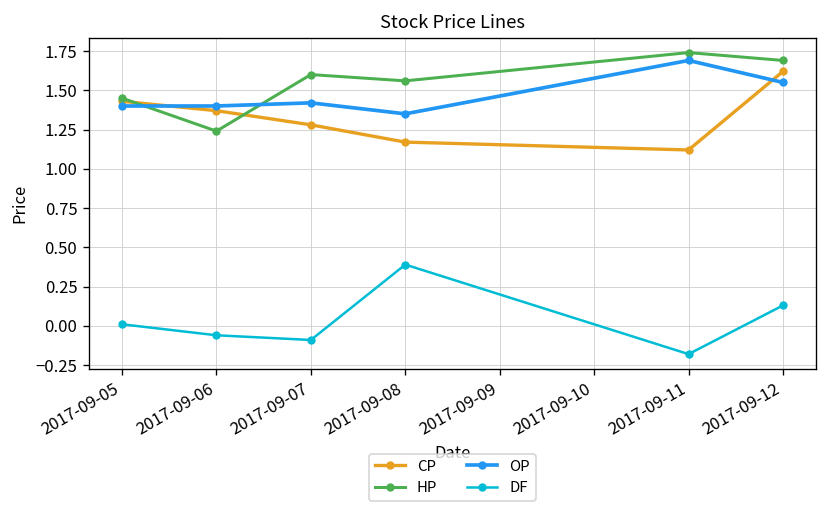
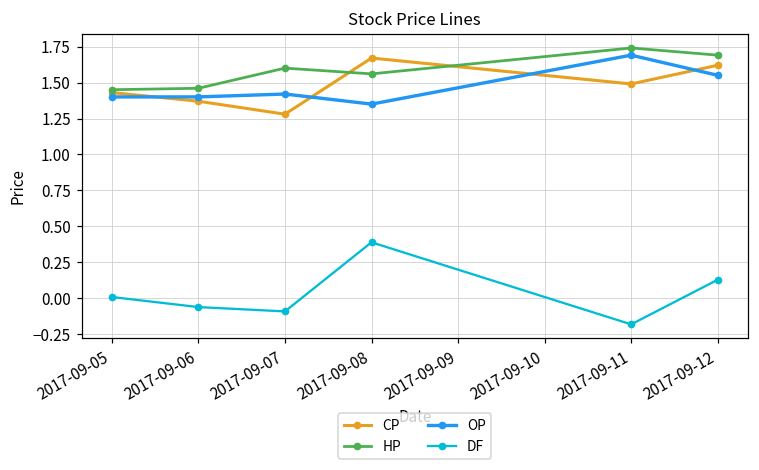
  {
    "CP": {
      "2017-09-05": 1.43,
      "2017-09-06": 1.37,
      "2017-09-07": 1.28,
-     "2017-09-08": 1.17,
-     "2017-09-11": 1.12,
+     "2017-09-08": 1.67,
+     "2017-09-11": 1.49,
      "2017-09-12": 1.62
    },
    "HP": {
      "2017-09-05": 1.45,
-     "2017-09-06": 1.24,
+     "2017-09-06": 1.46,
      "2017-09-07": 1.60,
      "2017-09-08": 1.56,
      "2017-09-11": 1.74,
      "2017-09-12": 1.69
    }
  }
